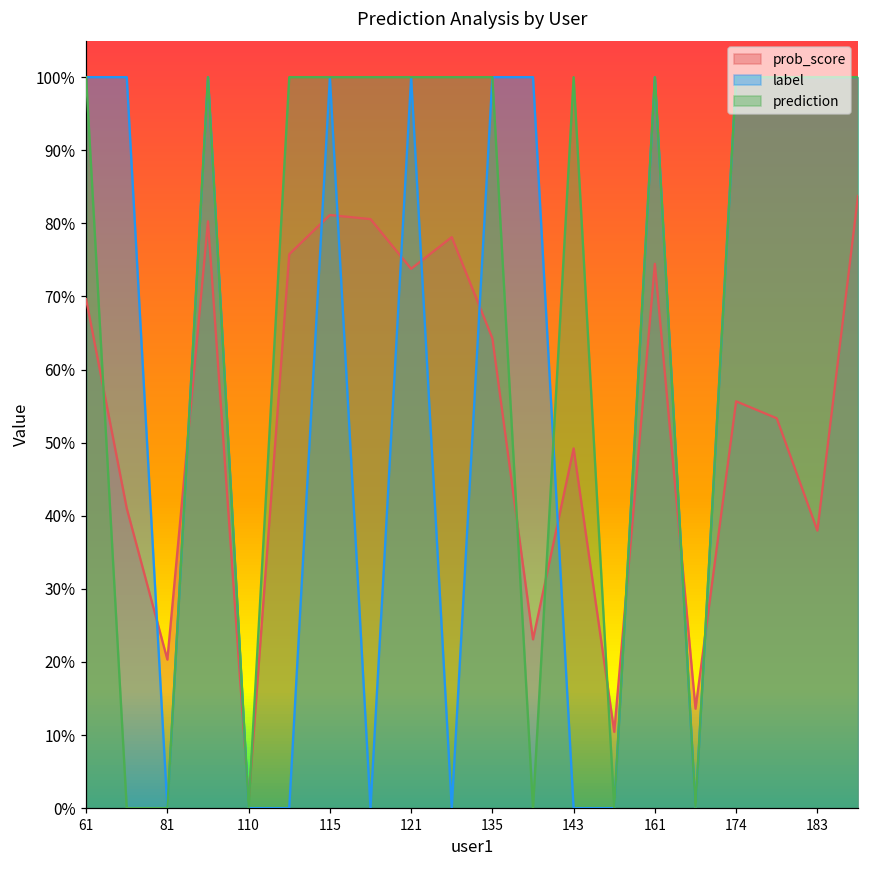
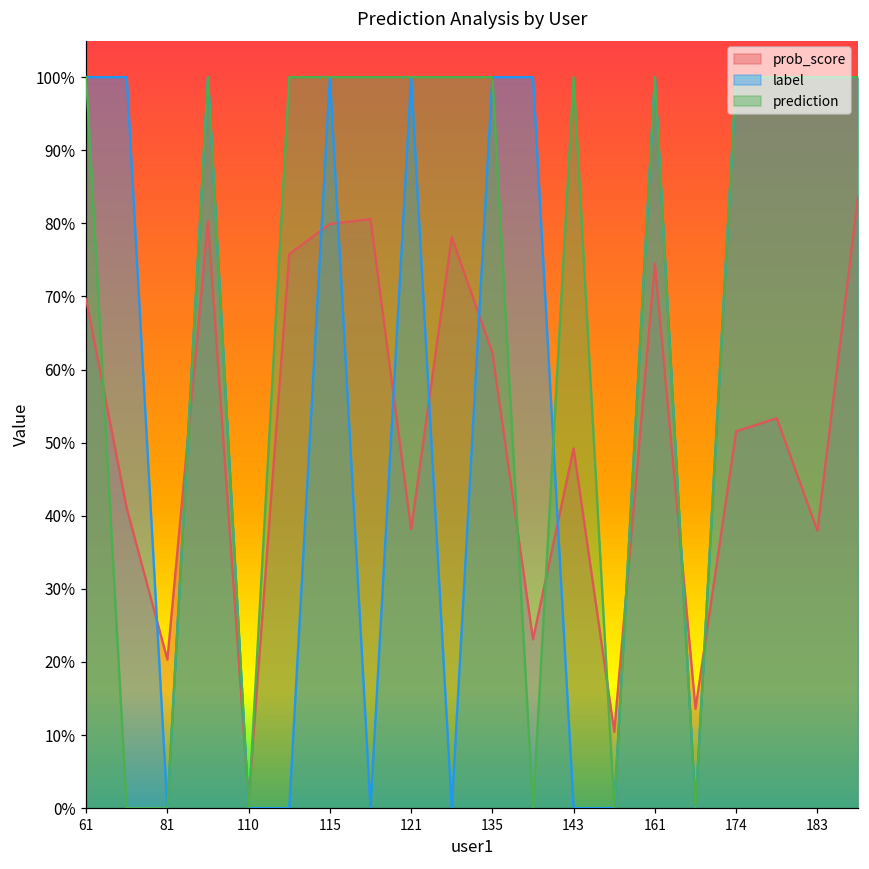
  {
    "prob_score": {
      "61": "70%",
      "81": "20%",
      "110": "1%",
-     "115": "81%",
-     "121": "74%",
-     "135": "64%",
+     "115": "80%",
+     "121": "38%",
+     "135": "62%",
      "143": "49%",
      "161": "74%",
-     "174": "56%",
+     "174": "52%",
      "183": "38%"
    },
    "label": {
      "143": "0%"
    },
    "prediction": {
      "143": "100%"
    }
  }
